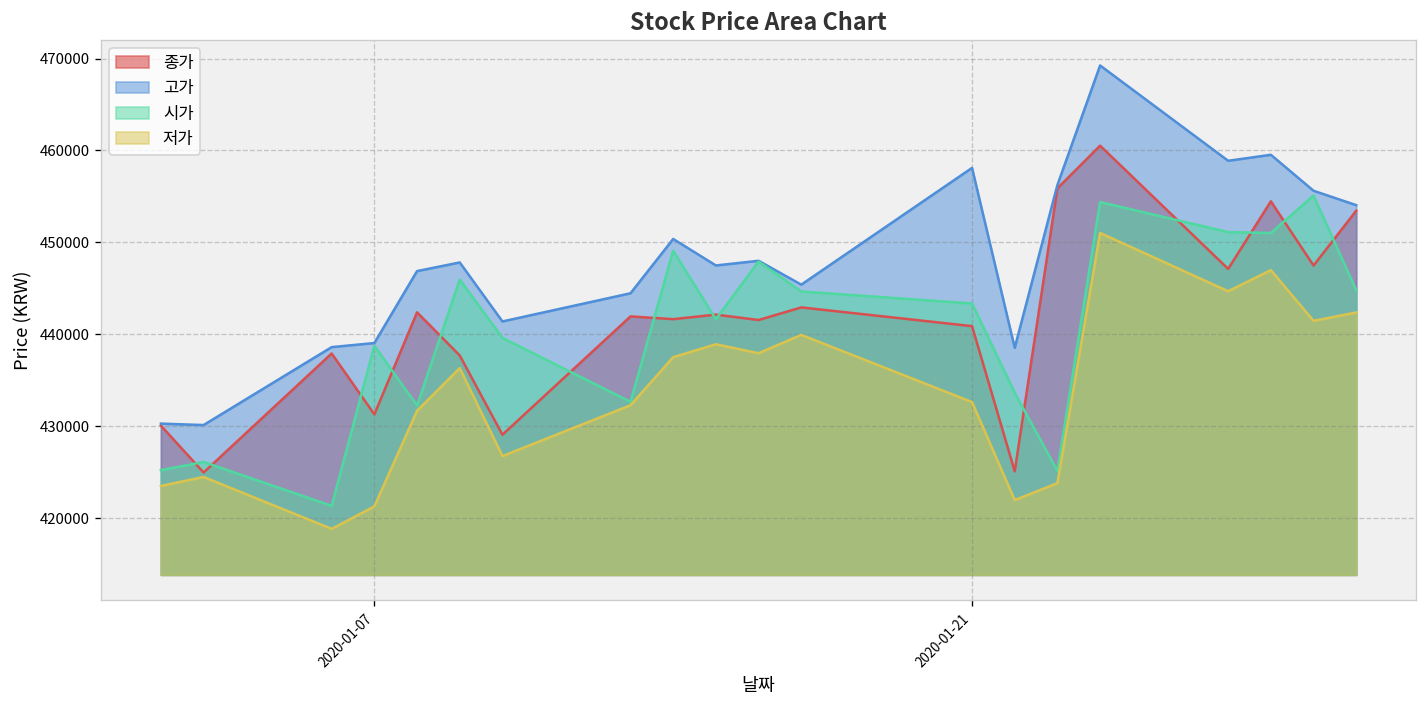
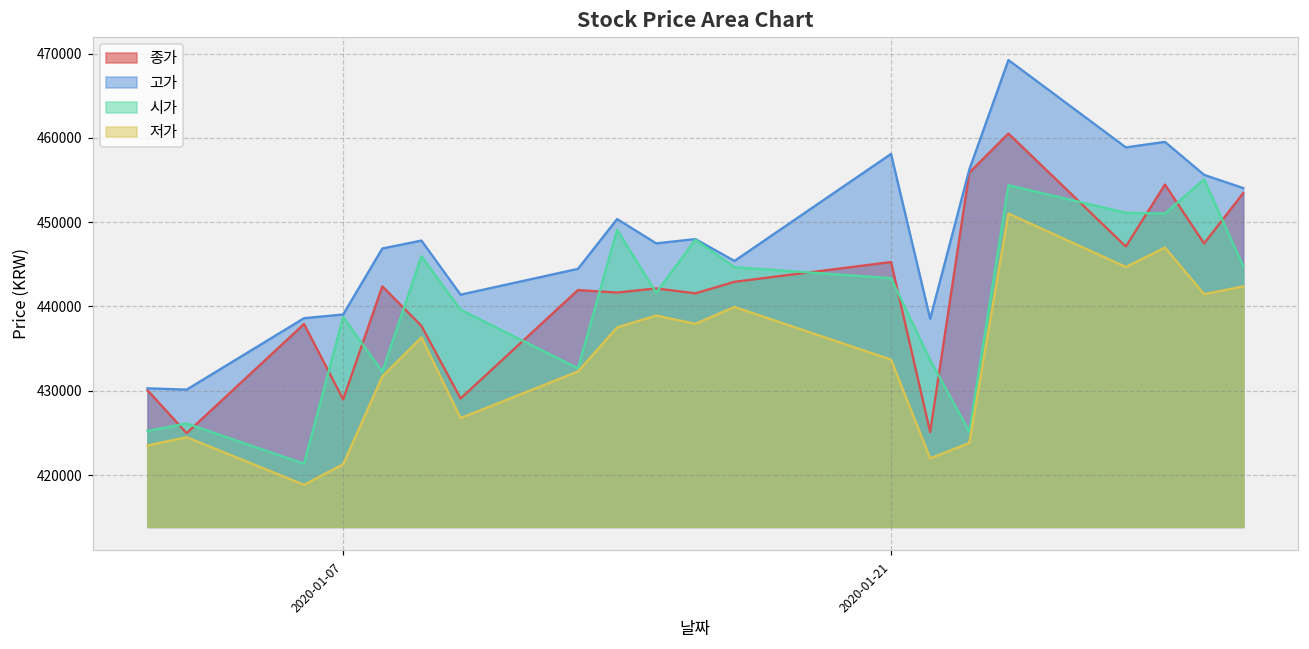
  {
    "종가": {
-     "2020-01-07": 431000,
-     "2020-01-21": 441000
+     "2020-01-07": 429000,
+     "2020-01-21": 445000
    },
    "고가": {
      "2020-01-21": 458000
    },
    "시가": {
      "2020-01-21": 443000
    },
    "저가": {
      "2020-01-07": 421000,
-     "2020-01-21": 433000
+     "2020-01-21": 434000
    }
  }
